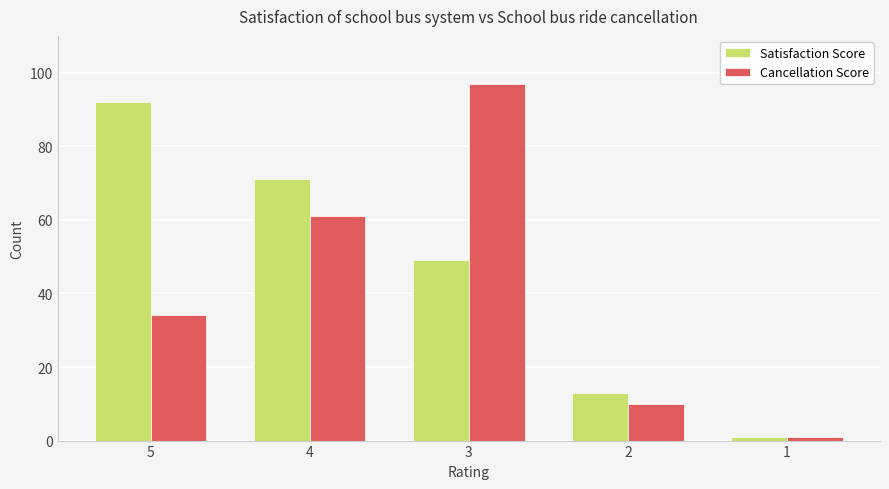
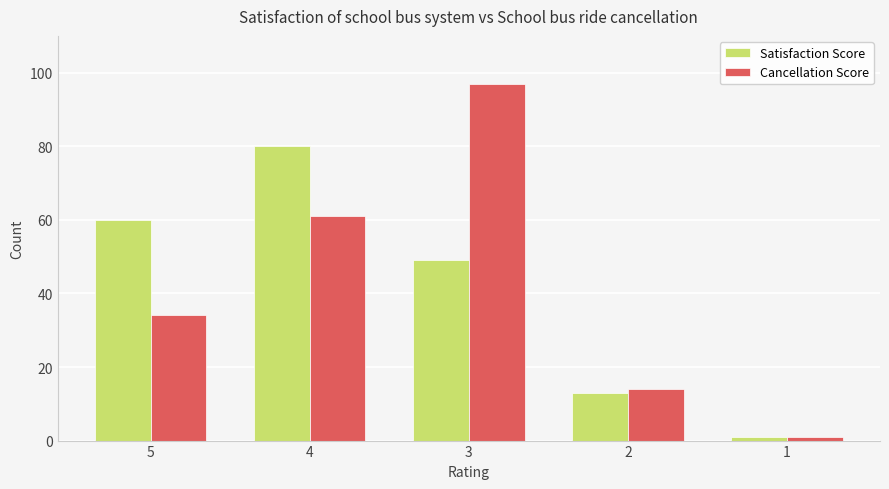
  {
    "Satisfaction Score": {
-     "5": 92,
-     "4": 71,
+     "5": 60,
+     "4": 80,
      "3": 49,
      "2": 13,
      "1": 1
    },
    "Cancellation Score": {
      "5": 34,
      "4": 61,
      "3": 97,
-     "2": 10,
+     "2": 14,
      "1": 1
    }
  }
